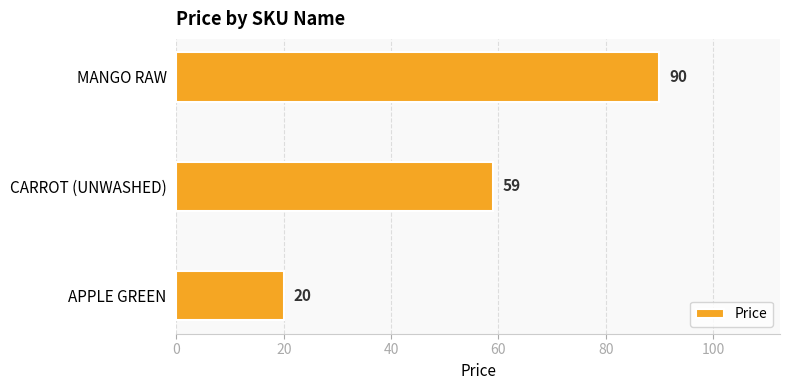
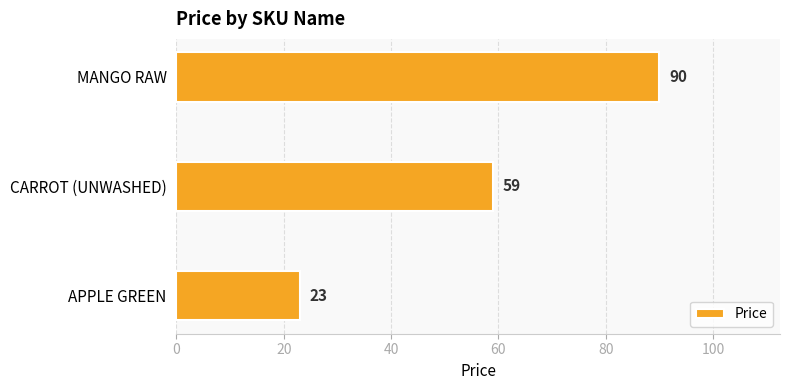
  {
    "MANGO RAW": 90,
    "CARROT (UNWASHED)": 59,
-   "APPLE GREEN": 20
+   "APPLE GREEN": 23
  }
